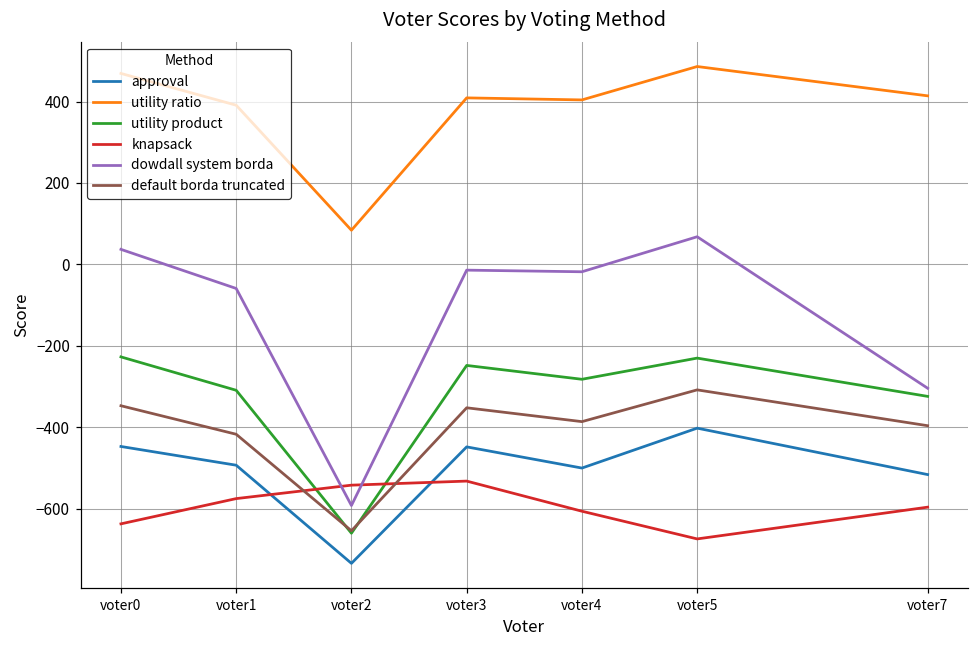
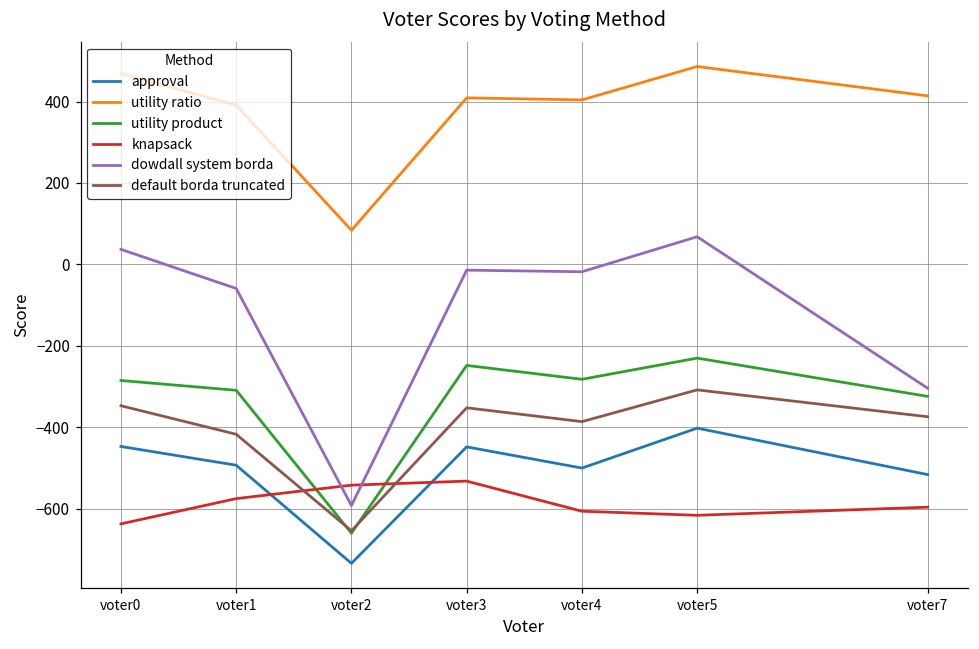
  {
    "approval": {
      "voter0": -450,
      "voter1": -490,
      "voter2": -730,
      "voter3": -450,
      "voter4": -500,
      "voter5": -400,
      "voter7": -520
    },
    "utility ratio": {
      "voter2": 80,
      "voter3": 410,
      "voter4": 400,
      "voter5": 490,
      "voter7": 410
    },
    "utility product": {
-     "voter0": -230,
+     "voter0": -290,
      "voter1": -310,
      "voter3": -250,
      "voter4": -280,
      "voter5": -230,
      "voter7": -320
    },
    "knapsack": {
      "voter0": -640,
      "voter1": -580,
      "voter2": -540,
      "voter3": -530,
      "voter4": -610,
-     "voter5": -670,
+     "voter5": -620,
      "voter7": -600
    },
    "dowdall system borda": {
      "voter0": 40,
      "voter1": -60,
      "voter2": -590,
      "voter3": -10,
      "voter4": -20,
      "voter5": 70,
      "voter7": -300
    },
    "default borda truncated": {
      "voter0": -350,
      "voter1": -420,
      "voter3": -350,
      "voter4": -390,
      "voter5": -310,
-     "voter7": -400
+     "voter7": -370
    }
  }
